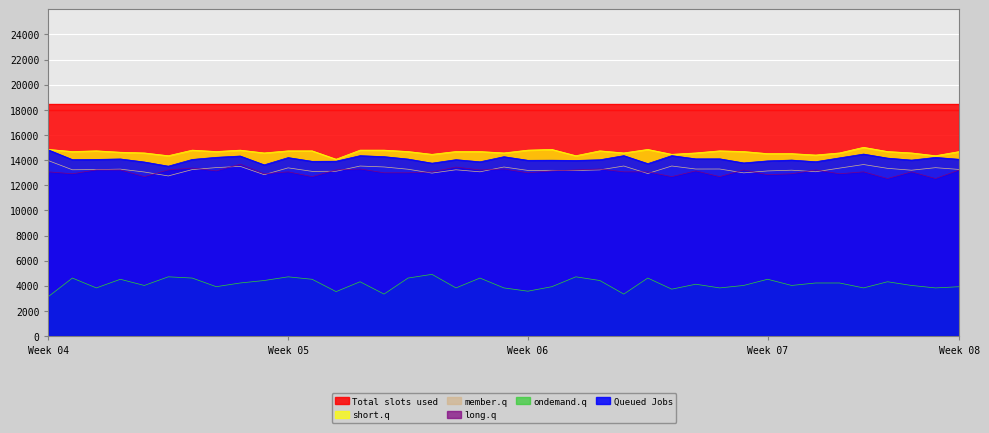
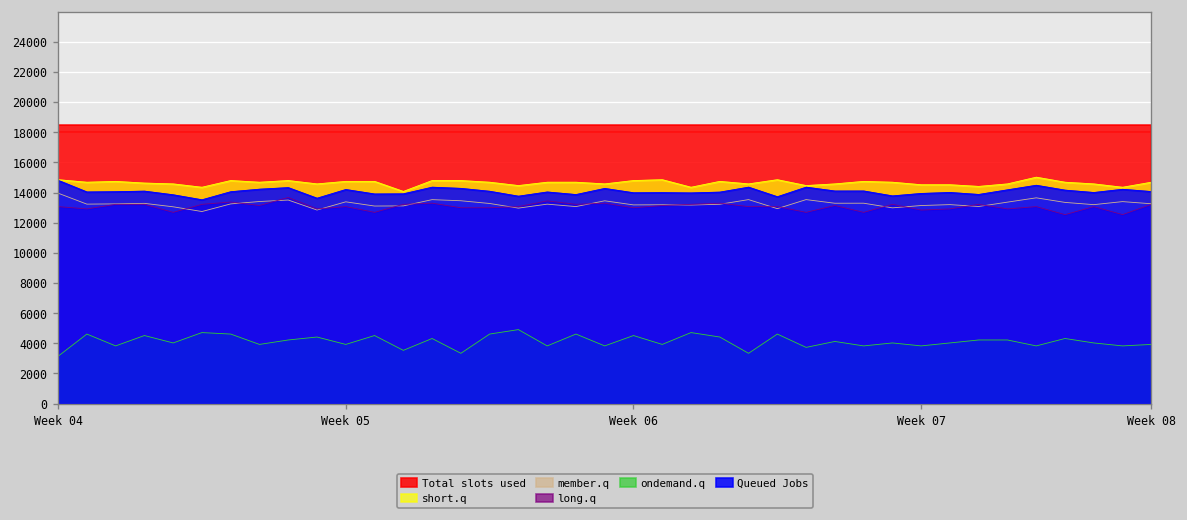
  {
    "Total slots used": {
      "Week 04": 18500,
      "Week 05": 18500,
      "Week 06": 18500,
      "Week 07": 18500,
      "Week 08": 18500
    },
    "short.q": {
      "Week 05": 14700,
      "Week 06": 14800,
      "Week 07": 14500,
      "Week 08": 14700
    },
    "member.q": {
      "Week 04": 14000,
      "Week 05": 13400,
      "Week 07": 13100
    },
    "long.q": {
      "Week 04": 13100,
      "Week 05": 13100,
      "Week 07": 12800
    },
    "ondemand.q": {
      "Week 04": 3100,
-     "Week 05": 4700,
-     "Week 06": 3600,
-     "Week 07": 4500,
+     "Week 05": 3900,
+     "Week 06": 4500,
+     "Week 07": 3800,
      "Week 08": 3900
    },
    "Queued Jobs": {
      "Week 05": 14200,
      "Week 06": 14000,
      "Week 07": 13900,
      "Week 08": 14100
    }
  }
